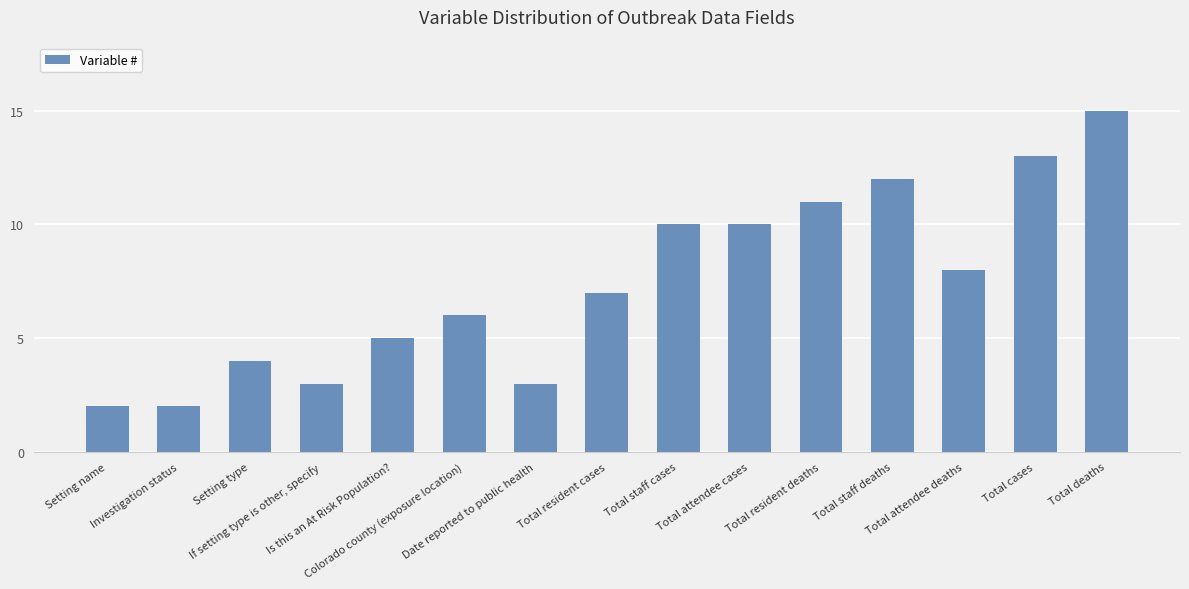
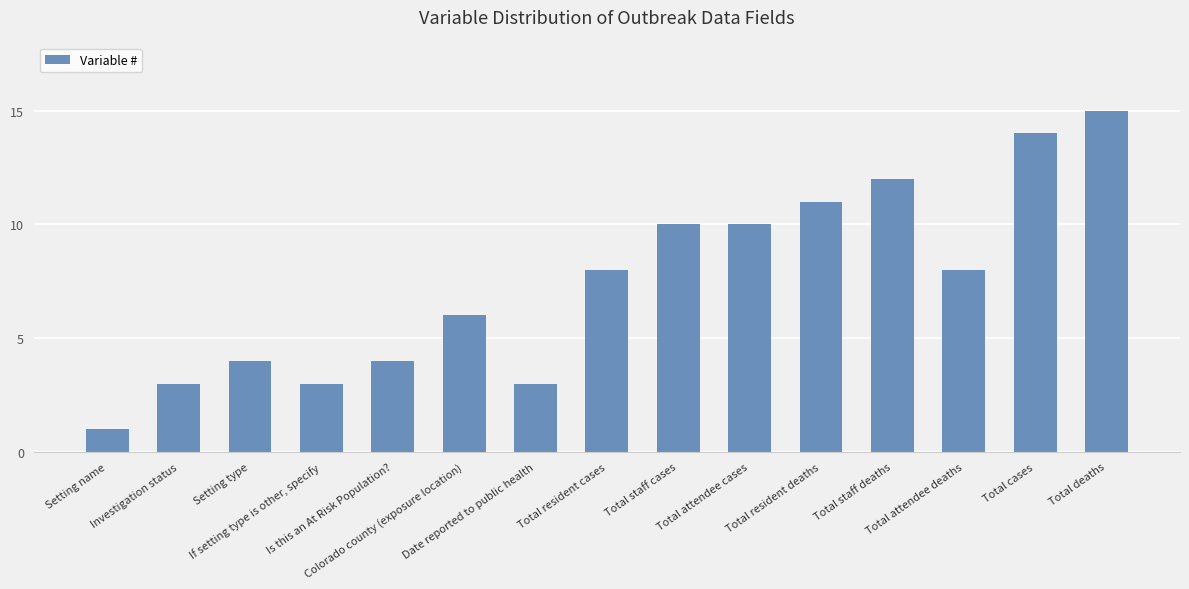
  {
-   "Setting name": 2,
-   "Investigation status": 2,
+   "Setting name": 1,
+   "Investigation status": 3,
    "Setting type": 4,
    "If setting type is other, specify": 3,
-   "Is this an At Risk Population?": 5,
+   "Is this an At Risk Population?": 4,
    "Colorado county (exposure location)": 6,
    "Date reported to public health": 3,
-   "Total resident cases": 7,
+   "Total resident cases": 8,
    "Total staff cases": 10,
    "Total attendee cases": 10,
    "Total resident deaths": 11,
    "Total staff deaths": 12,
    "Total attendee deaths": 8,
-   "Total cases": 13,
+   "Total cases": 14,
    "Total deaths": 15
  }
